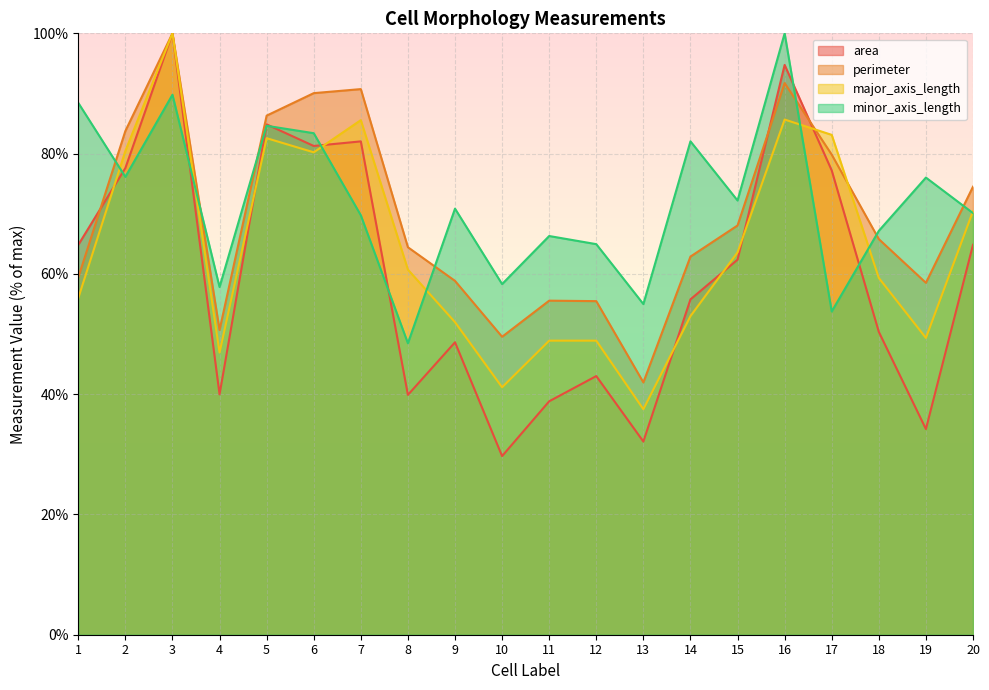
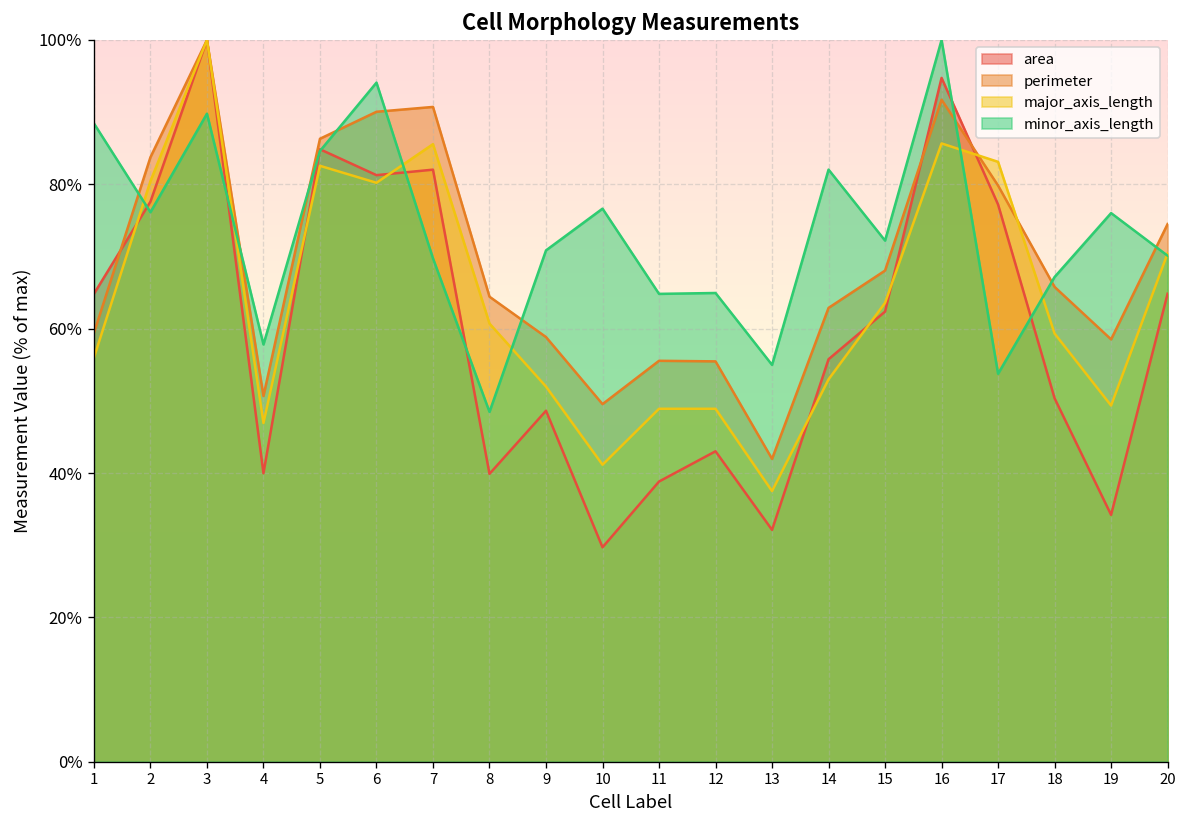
  {
    "minor_axis_length": {
      "1": "88%",
      "2": "76%",
      "3": "90%",
      "4": "58%",
-     "6": "83%",
+     "6": "94%",
      "7": "70%",
      "8": "48%",
      "9": "71%",
-     "10": "58%",
-     "11": "66%",
+     "10": "77%",
+     "11": "65%",
      "12": "65%",
      "13": "55%",
      "14": "82%",
      "15": "72%",
      "16": "100%",
      "17": "54%",
      "18": "67%",
      "19": "76%"
    }
  }
